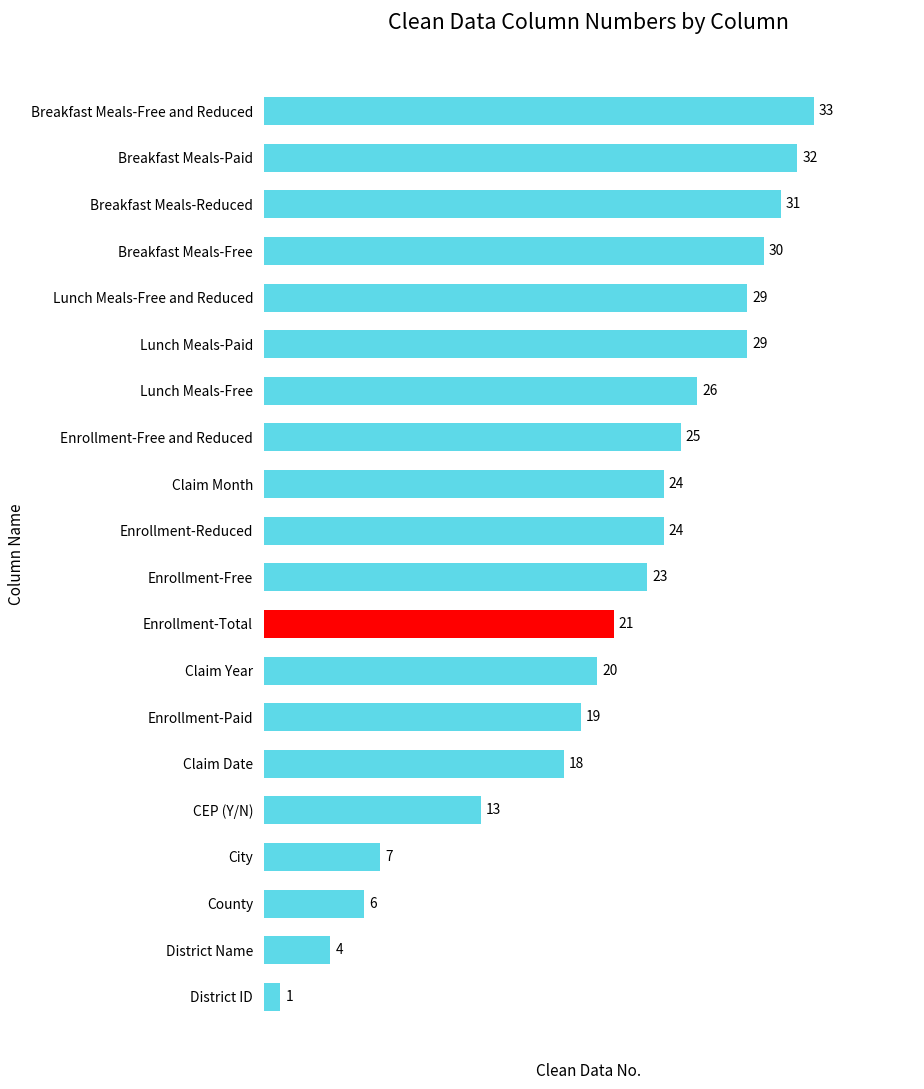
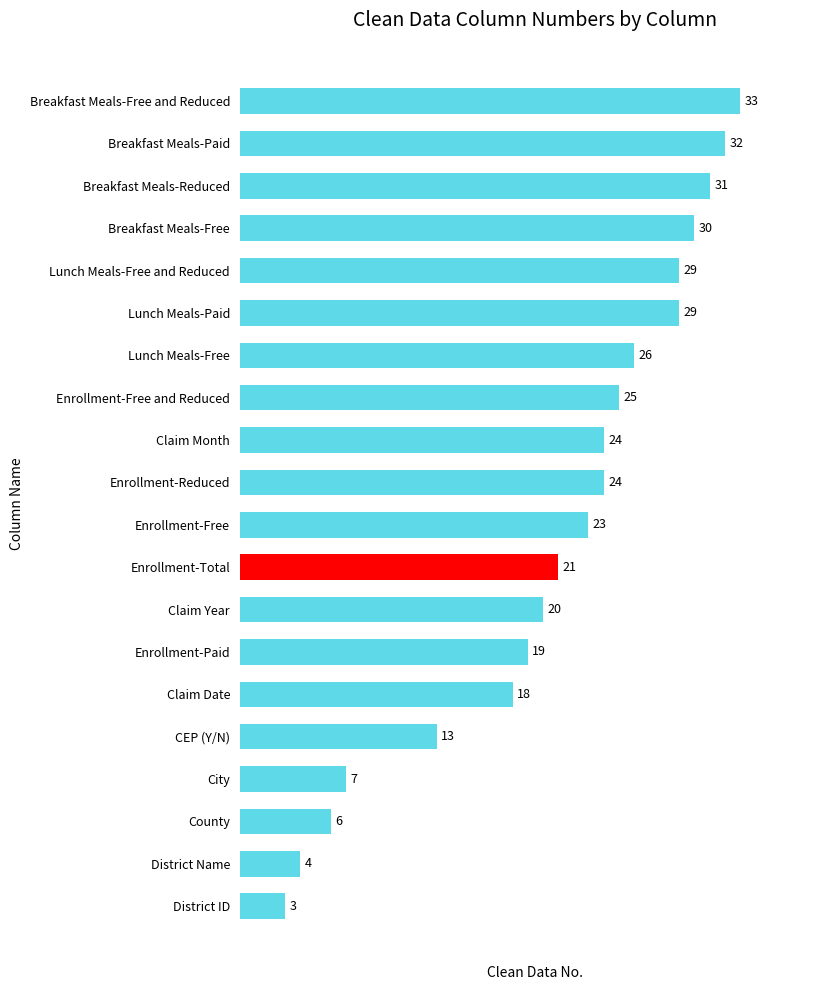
  {
    "Breakfast Meals-Free and Reduced": 33,
    "Breakfast Meals-Paid": 32,
    "Breakfast Meals-Reduced": 31,
    "Breakfast Meals-Free": 30,
    "Lunch Meals-Free and Reduced": 29,
    "Lunch Meals-Paid": 29,
    "Lunch Meals-Free": 26,
    "Enrollment-Free and Reduced": 25,
    "Claim Month": 24,
    "Enrollment-Reduced": 24,
    "Enrollment-Free": 23,
    "Enrollment-Total": 21,
    "Claim Year": 20,
    "Enrollment-Paid": 19,
    "Claim Date": 18,
    "CEP (Y/N)": 13,
    "City": 7,
    "County": 6,
    "District Name": 4,
-   "District ID": 1
+   "District ID": 3
  }
